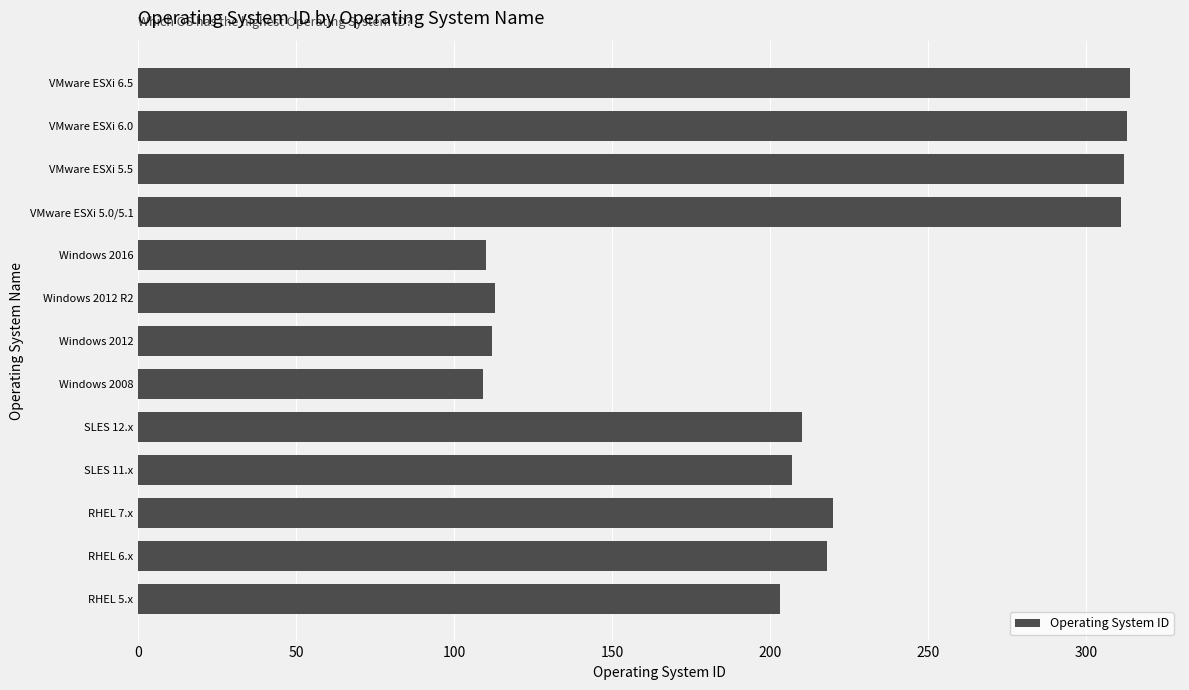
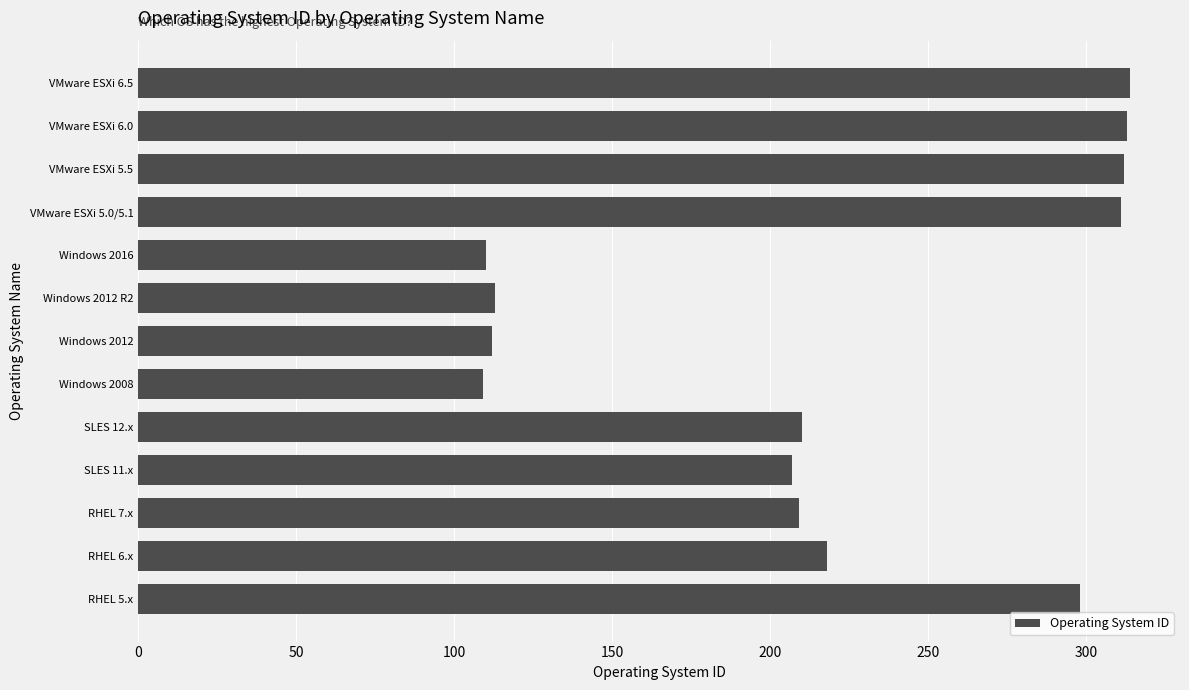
  {
    "VMware ESXi 6.5": 314,
    "VMware ESXi 6.0": 313,
    "VMware ESXi 5.5": 312,
    "VMware ESXi 5.0/5.1": 311,
    "Windows 2016": 110,
    "Windows 2012 R2": 113,
    "Windows 2012": 112,
    "Windows 2008": 109,
    "SLES 12.x": 210,
    "SLES 11.x": 207,
-   "RHEL 7.x": 220,
+   "RHEL 7.x": 209,
    "RHEL 6.x": 218,
-   "RHEL 5.x": 203
+   "RHEL 5.x": 298
  }
